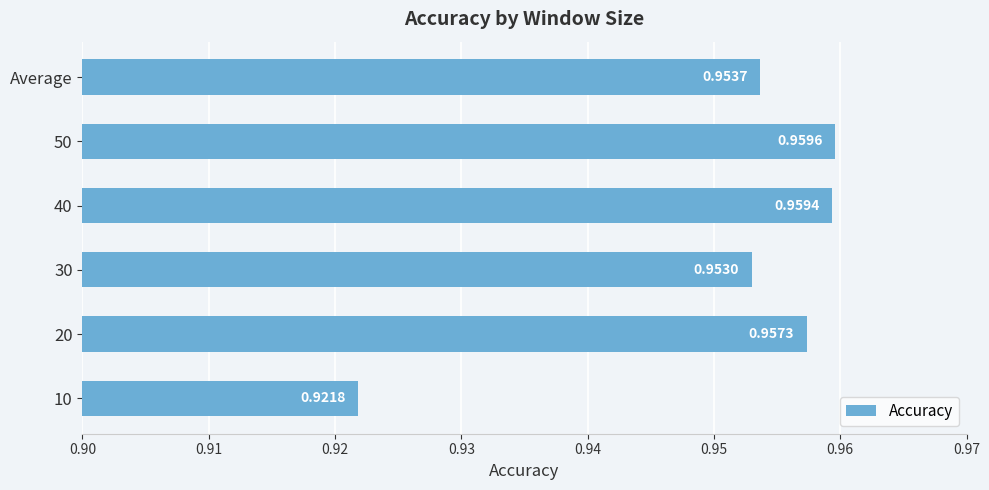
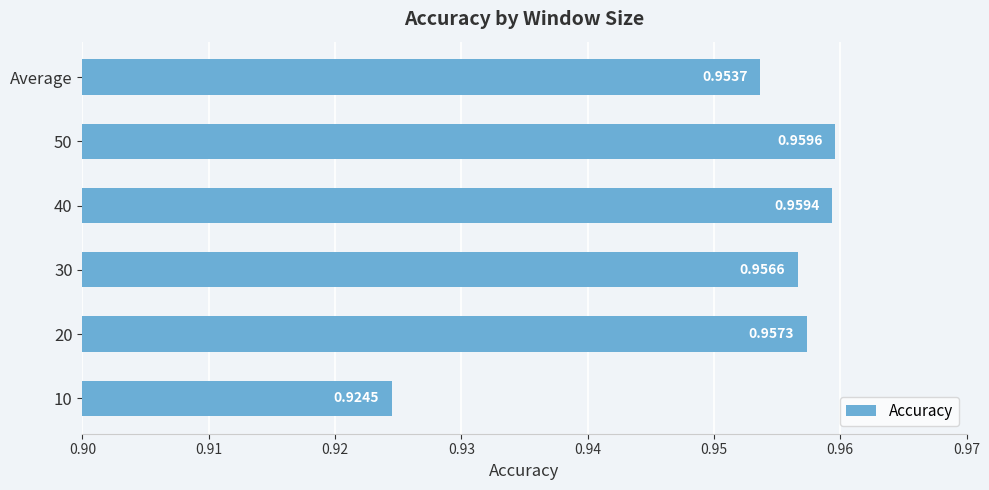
  {
    "Average": 0.9537,
    "50": 0.9596,
    "40": 0.9594,
-   "30": 0.9530,
+   "30": 0.9566,
    "20": 0.9573,
-   "10": 0.9218
+   "10": 0.9245
  }
